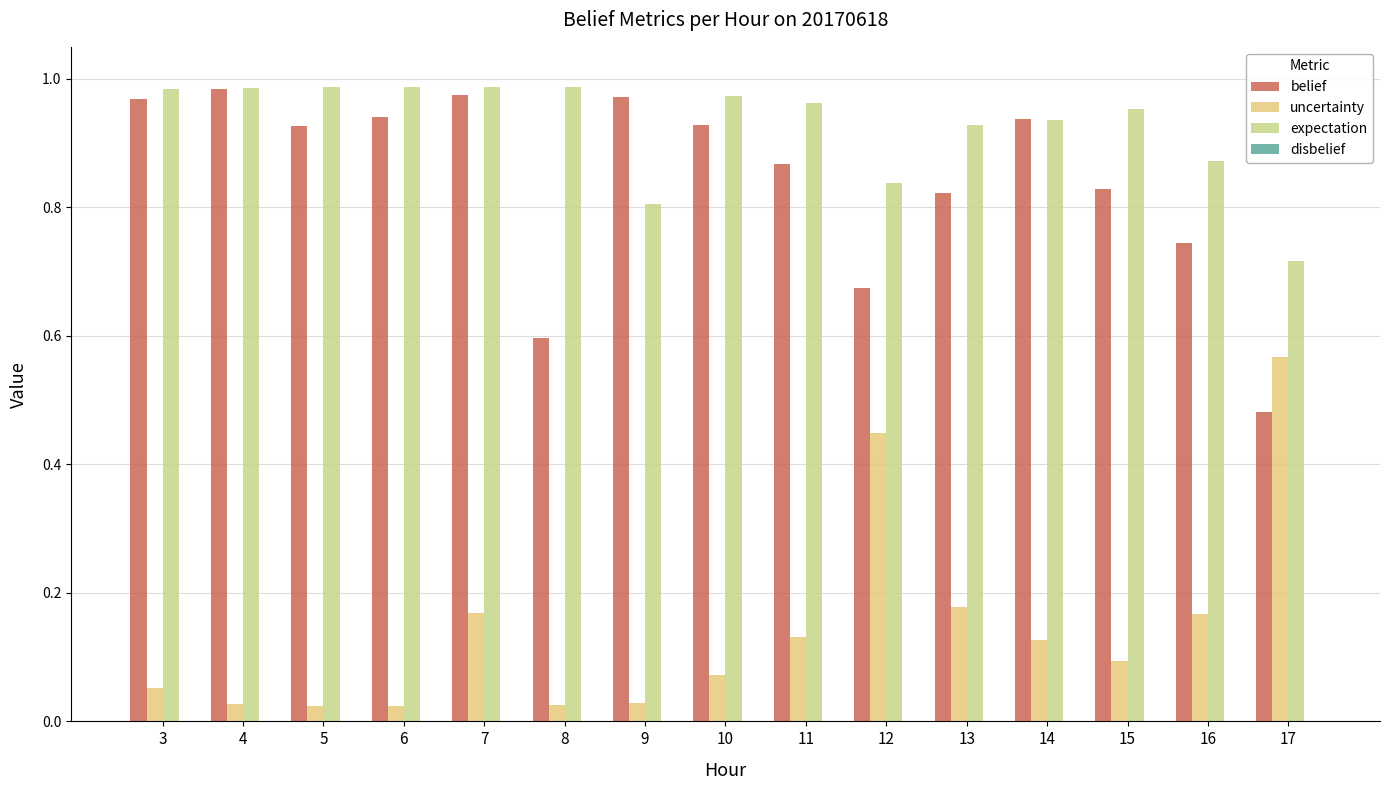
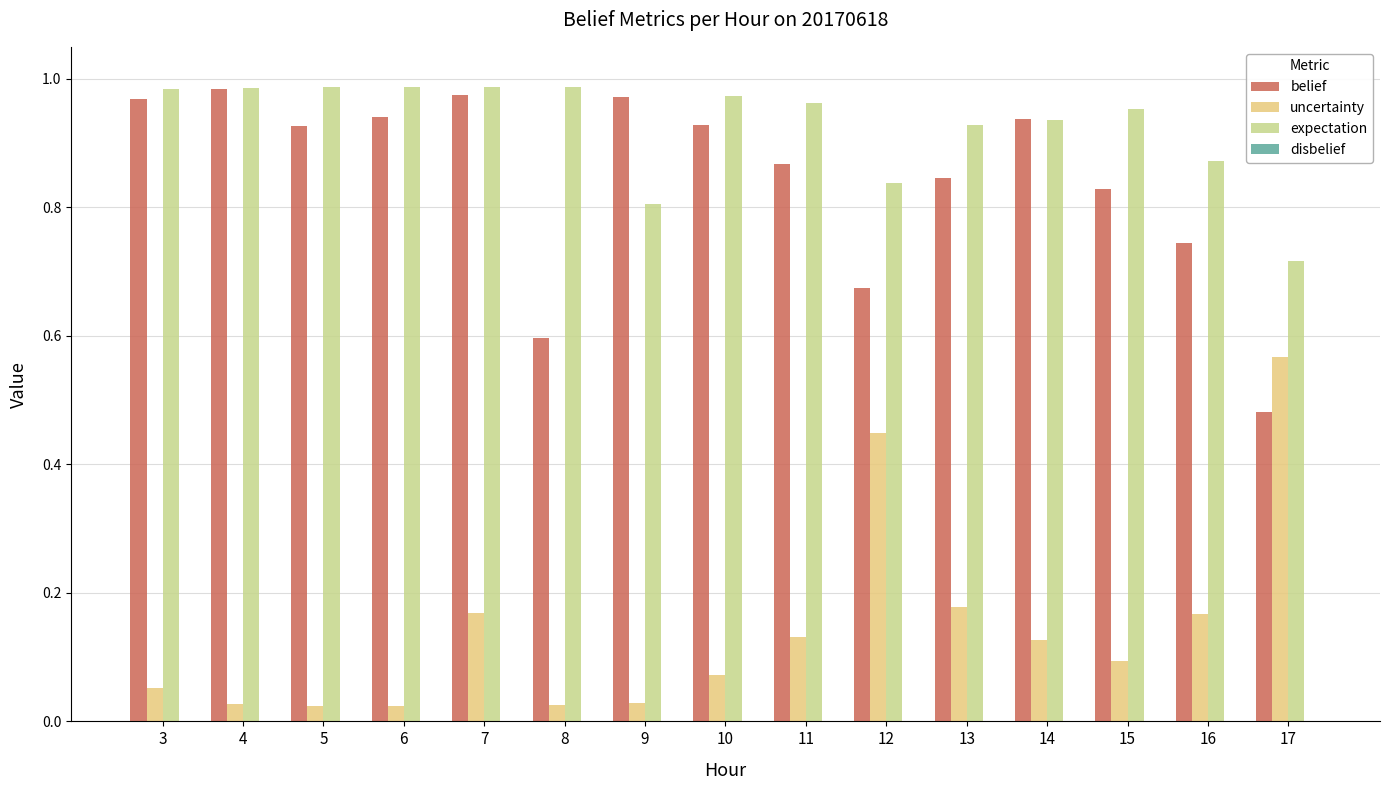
  {
    "belief": {
      "3": 0.97,
      "4": 0.99,
      "5": 0.93,
      "6": 0.94,
      "7": 0.98,
      "8": 0.60,
      "9": 0.97,
      "10": 0.93,
      "11": 0.87,
      "12": 0.67,
-     "13": 0.82,
+     "13": 0.85,
      "14": 0.94,
      "15": 0.83,
      "16": 0.75,
      "17": 0.48
    },
    "disbelief": {
      "3": 0.00,
      "4": 0.00,
      "5": 0.00,
      "6": 0.00,
      "7": 0.00,
      "8": 0.00,
      "9": 0.00,
      "10": 0.00,
      "11": 0.00,
      "12": 0.00,
      "13": 0.00,
      "14": 0.00,
      "15": 0.00,
      "16": 0.00,
      "17": 0.00
    }
  }
